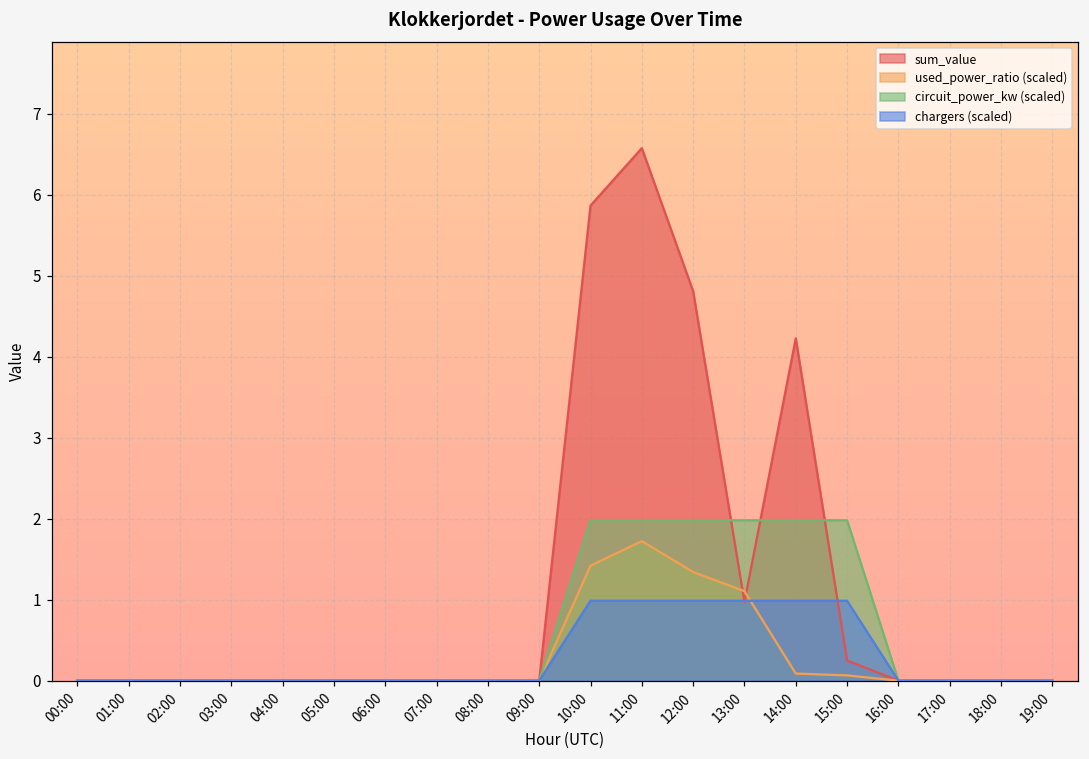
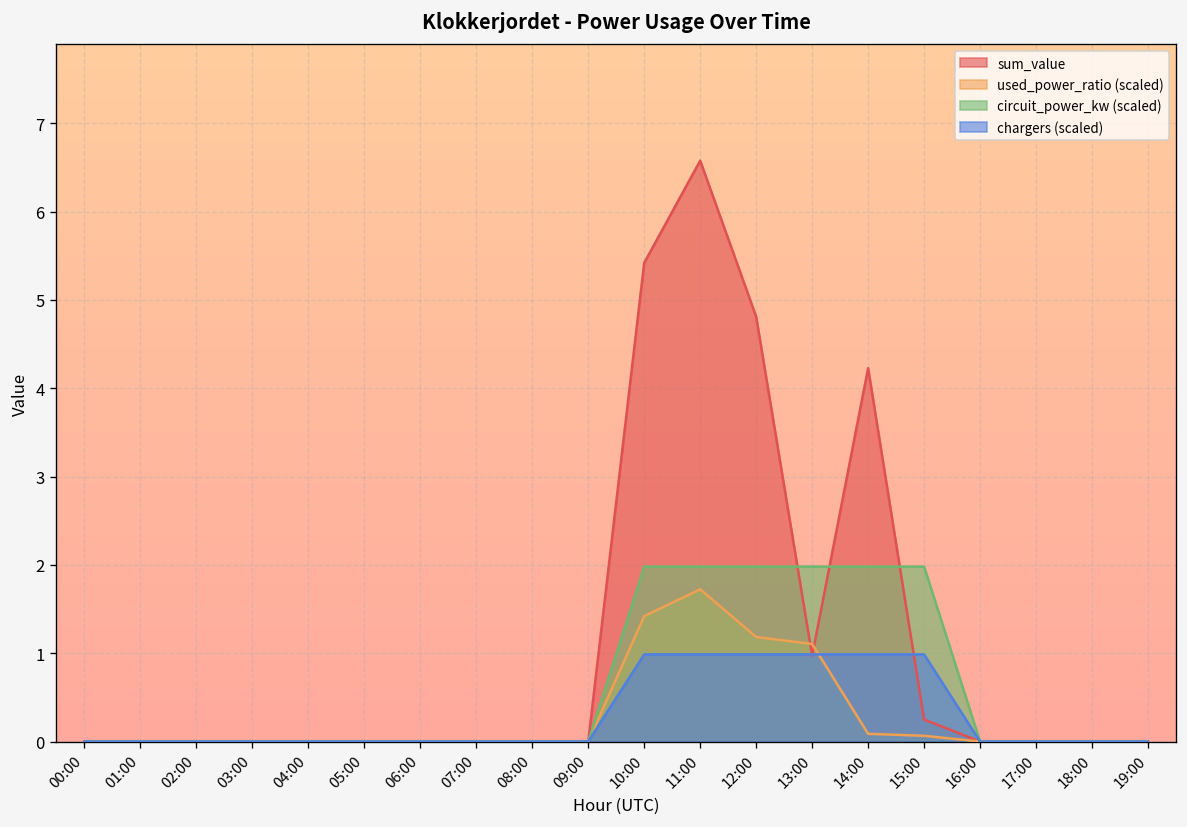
  {
    "sum_value": {
-     "10:00": 5.9,
+     "10:00": 5.4,
      "11:00": 6.6,
      "12:00": 4.8,
      "14:00": 4.2,
      "15:00": 0.2
    },
    "used_power_ratio (scaled)": {
      "10:00": 1.4,
      "11:00": 1.7,
-     "12:00": 1.3,
+     "12:00": 1.2,
      "13:00": 1.1,
      "14:00": 0.1,
      "15:00": 0.1
    },
    "circuit_power_kw (scaled)": {
      "10:00": 2.0,
      "11:00": 2.0,
      "12:00": 2.0,
      "13:00": 2.0,
      "14:00": 2.0,
      "15:00": 2.0
    },
    "chargers (scaled)": {
      "10:00": 1.0,
      "11:00": 1.0,
      "12:00": 1.0,
      "14:00": 1.0,
      "15:00": 1.0
    }
  }
